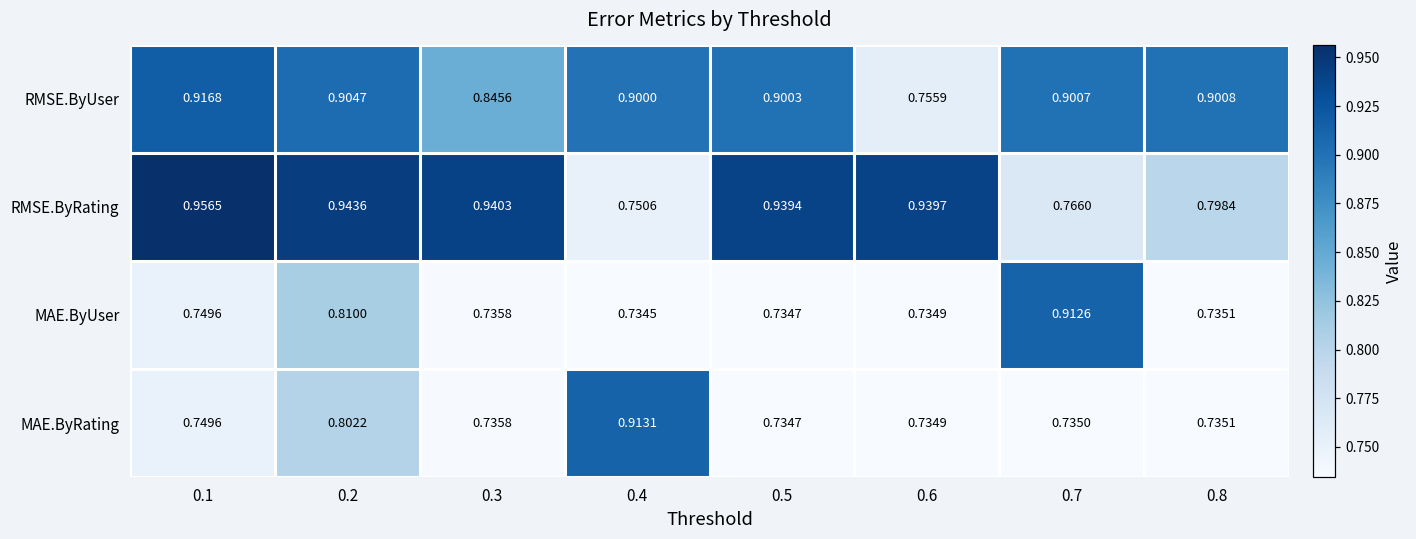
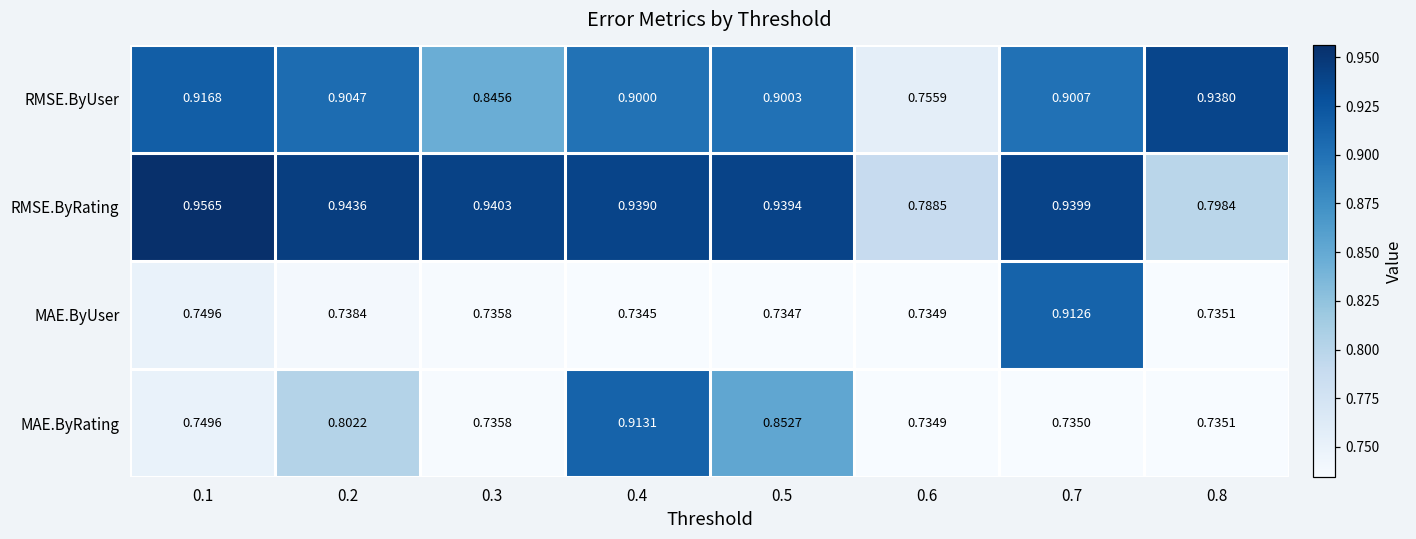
  {
    "RMSE.ByUser": {
      "0.1": 0.9168,
      "0.2": 0.9047,
      "0.3": 0.8456,
      "0.4": 0.9000,
      "0.5": 0.9003,
      "0.6": 0.7559,
      "0.7": 0.9007,
-     "0.8": 0.9008
+     "0.8": 0.9380
    },
    "RMSE.ByRating": {
      "0.1": 0.9565,
      "0.2": 0.9436,
      "0.3": 0.9403,
-     "0.4": 0.7506,
+     "0.4": 0.9390,
      "0.5": 0.9394,
-     "0.6": 0.9397,
-     "0.7": 0.7660,
+     "0.6": 0.7885,
+     "0.7": 0.9399,
      "0.8": 0.7984
    },
    "MAE.ByUser": {
      "0.1": 0.7496,
-     "0.2": 0.8100,
+     "0.2": 0.7384,
      "0.3": 0.7358,
      "0.4": 0.7345,
      "0.5": 0.7347,
      "0.6": 0.7349,
      "0.7": 0.9126,
      "0.8": 0.7351
    },
    "MAE.ByRating": {
      "0.1": 0.7496,
      "0.2": 0.8022,
      "0.3": 0.7358,
      "0.4": 0.9131,
-     "0.5": 0.7347,
+     "0.5": 0.8527,
      "0.6": 0.7349,
      "0.7": 0.7350,
      "0.8": 0.7351
    }
  }
